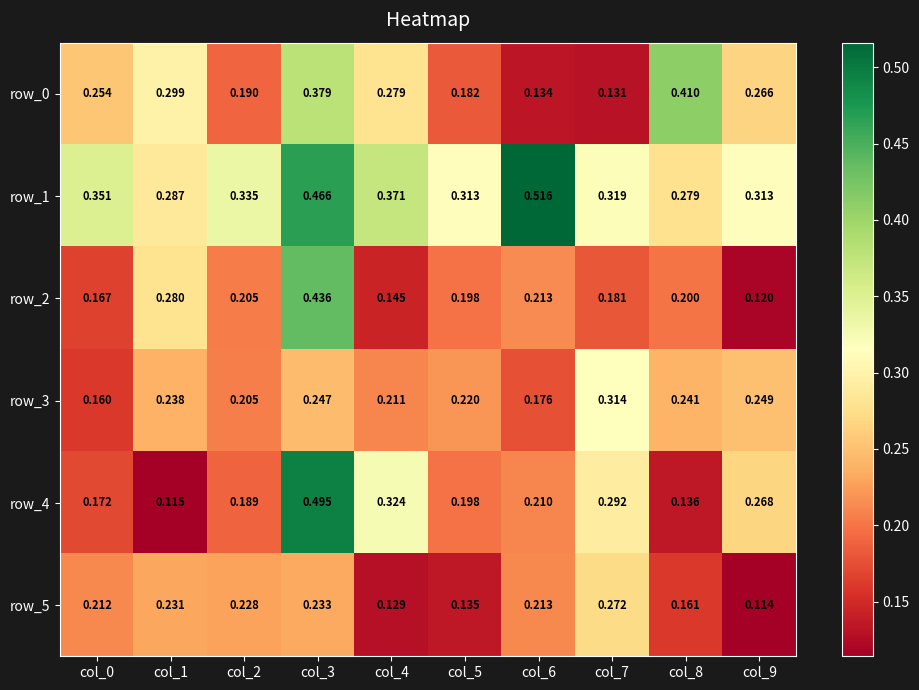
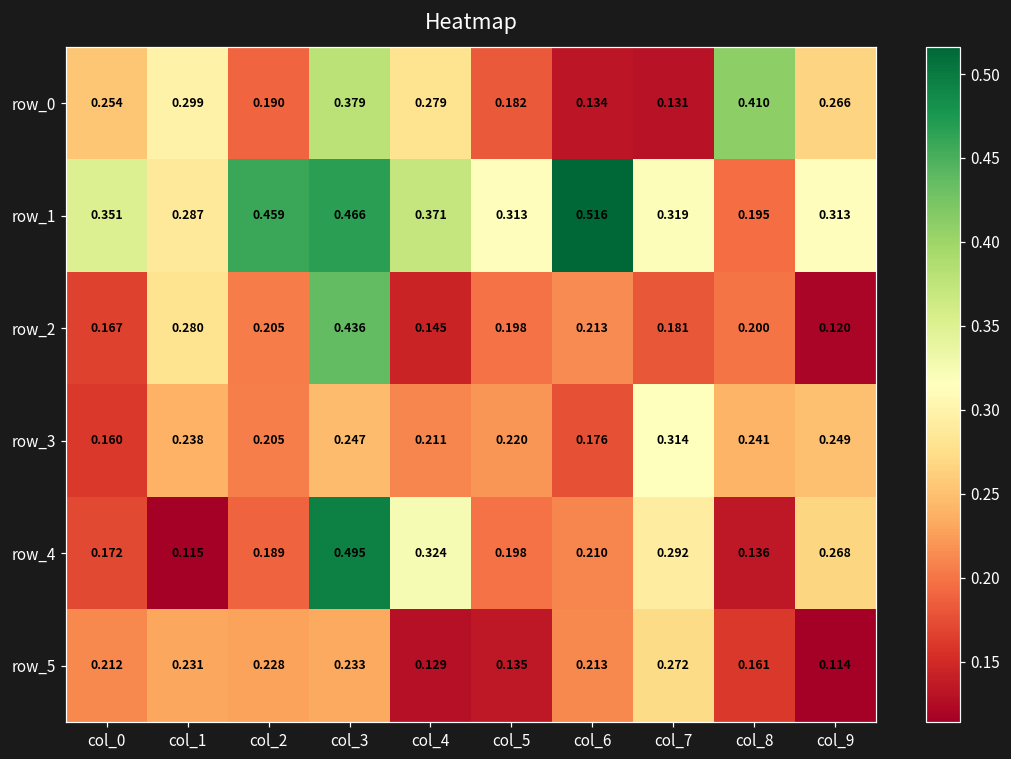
  {
    "row_0": {
      "col_0": 0.254,
      "col_1": 0.299,
      "col_2": 0.190,
      "col_3": 0.379,
      "col_4": 0.279,
      "col_5": 0.182,
      "col_6": 0.134,
      "col_7": 0.131,
      "col_8": 0.410,
      "col_9": 0.266
    },
    "row_1": {
      "col_0": 0.351,
      "col_1": 0.287,
-     "col_2": 0.335,
+     "col_2": 0.459,
      "col_3": 0.466,
      "col_4": 0.371,
      "col_5": 0.313,
      "col_6": 0.516,
      "col_7": 0.319,
-     "col_8": 0.279,
+     "col_8": 0.195,
      "col_9": 0.313
    },
    "row_2": {
      "col_0": 0.167,
      "col_1": 0.280,
      "col_2": 0.205,
      "col_3": 0.436,
      "col_4": 0.145,
      "col_5": 0.198,
      "col_6": 0.213,
      "col_7": 0.181,
      "col_8": 0.200,
      "col_9": 0.120
    },
    "row_3": {
      "col_0": 0.160,
      "col_1": 0.238,
      "col_2": 0.205,
      "col_3": 0.247,
      "col_4": 0.211,
      "col_5": 0.220,
      "col_6": 0.176,
      "col_7": 0.314,
      "col_8": 0.241,
      "col_9": 0.249
    },
    "row_4": {
      "col_0": 0.172,
      "col_1": 0.115,
      "col_2": 0.189,
      "col_3": 0.495,
      "col_4": 0.324,
      "col_5": 0.198,
      "col_6": 0.210,
      "col_7": 0.292,
      "col_8": 0.136,
      "col_9": 0.268
    },
    "row_5": {
      "col_0": 0.212,
      "col_1": 0.231,
      "col_2": 0.228,
      "col_3": 0.233,
      "col_4": 0.129,
      "col_5": 0.135,
      "col_6": 0.213,
      "col_7": 0.272,
      "col_8": 0.161,
      "col_9": 0.114
    }
  }
